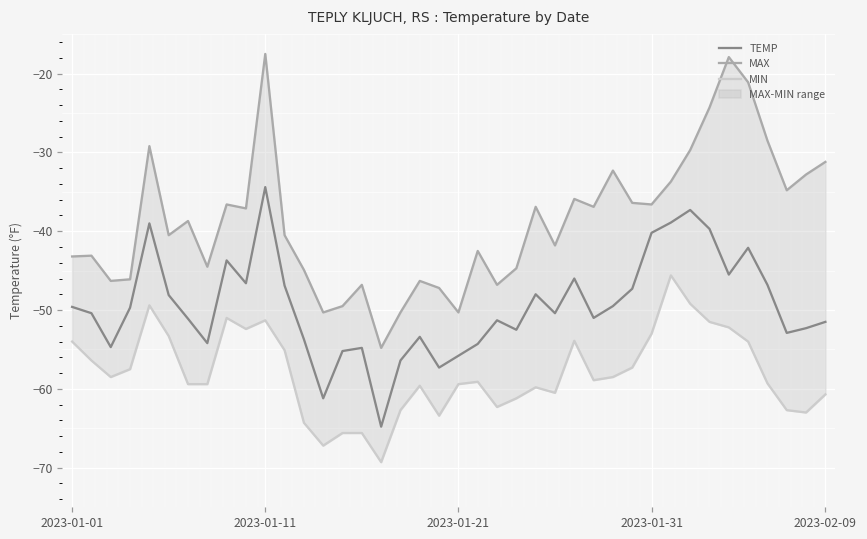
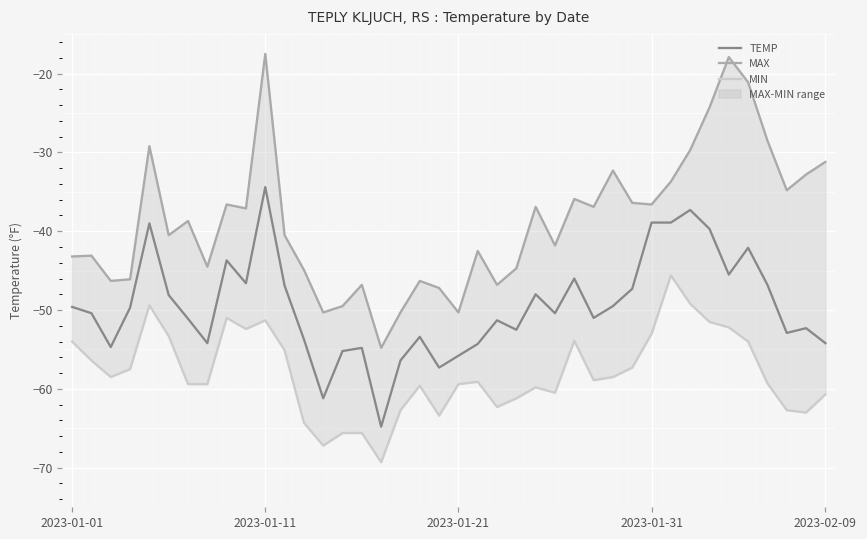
  {
    "TEMP": {
      "2023-01-01": -50,
      "2023-01-11": -34,
      "2023-01-21": -56,
-     "2023-01-31": -40,
-     "2023-02-09": -52
+     "2023-01-31": -39,
+     "2023-02-09": -54
    }
  }
